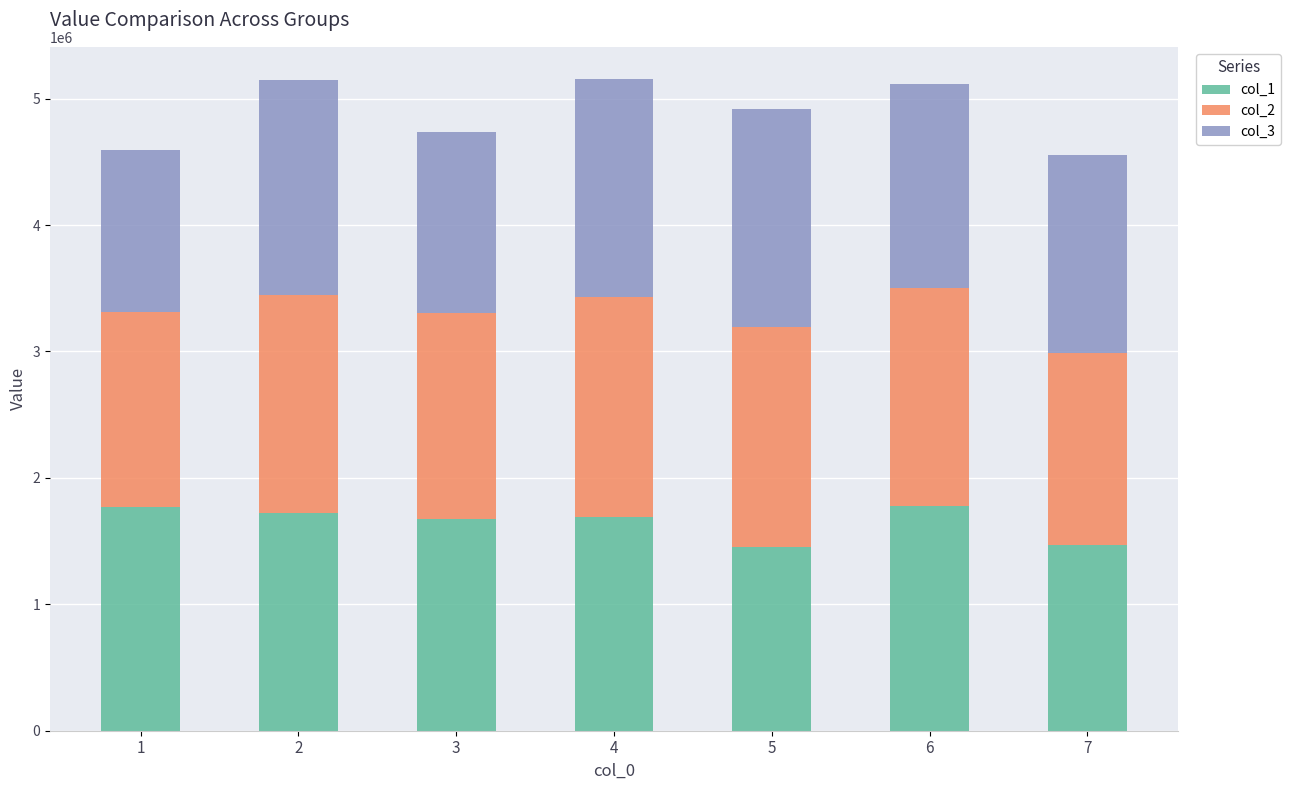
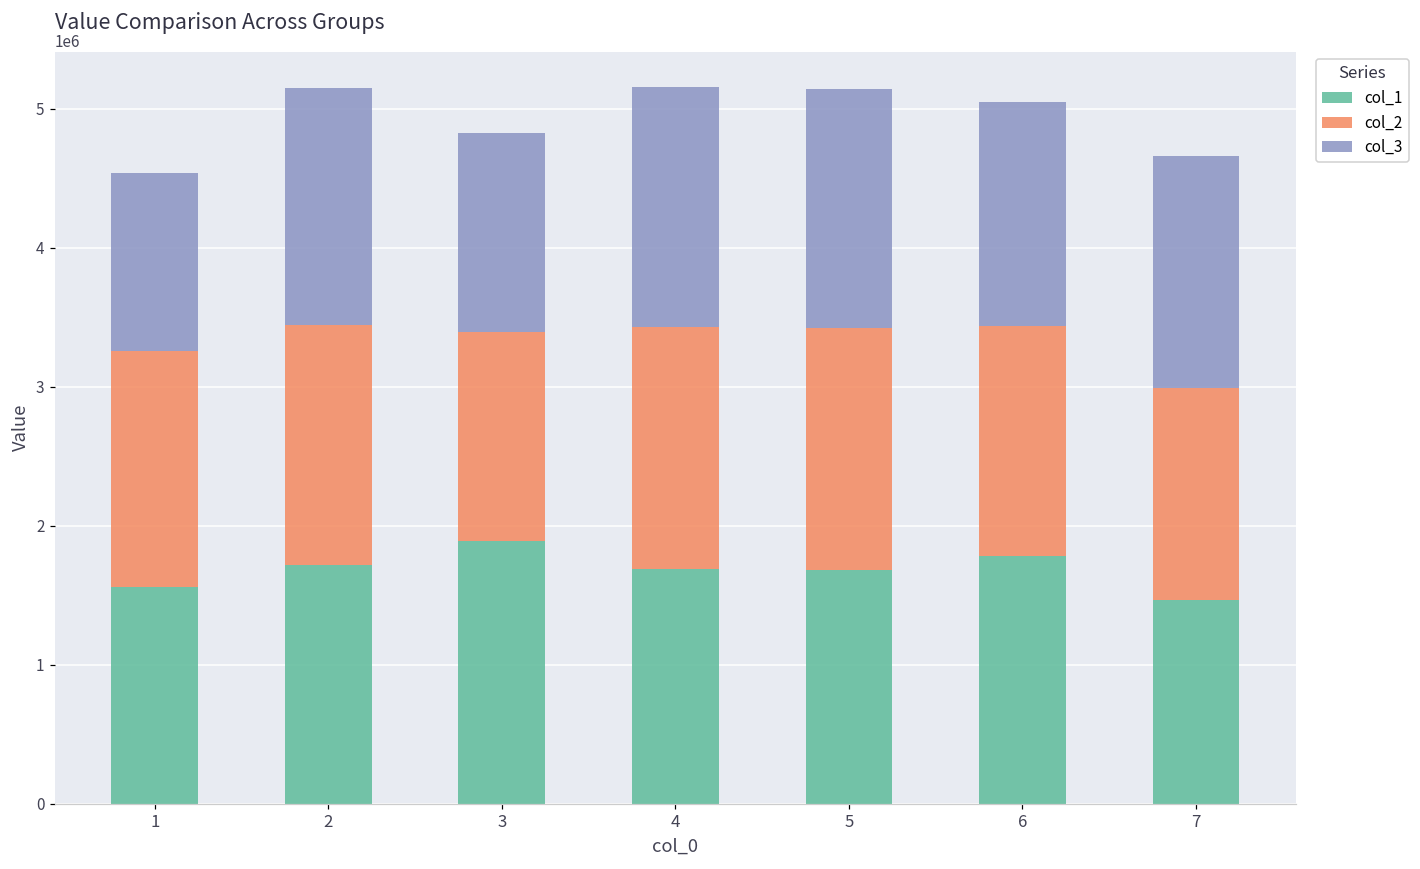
  {
    "col_1": {
-     "1": 1770000,
+     "1": 1560000,
      "2": 1720000,
-     "3": 1670000,
+     "3": 1890000,
      "4": 1690000,
-     "5": 1460000,
+     "5": 1680000,
      "6": 1780000,
      "7": 1470000
    },
    "col_2": {
-     "1": 1540000,
+     "1": 1690000,
      "2": 1730000,
-     "3": 1630000,
+     "3": 1500000,
      "4": 1740000,
      "5": 1740000,
-     "6": 1720000,
+     "6": 1650000,
      "7": 1520000
    },
    "col_3": {
      "1": 1280000,
      "2": 1710000,
      "3": 1440000,
      "4": 1720000,
      "5": 1730000,
      "6": 1620000,
-     "7": 1570000
+     "7": 1670000
    }
  }
